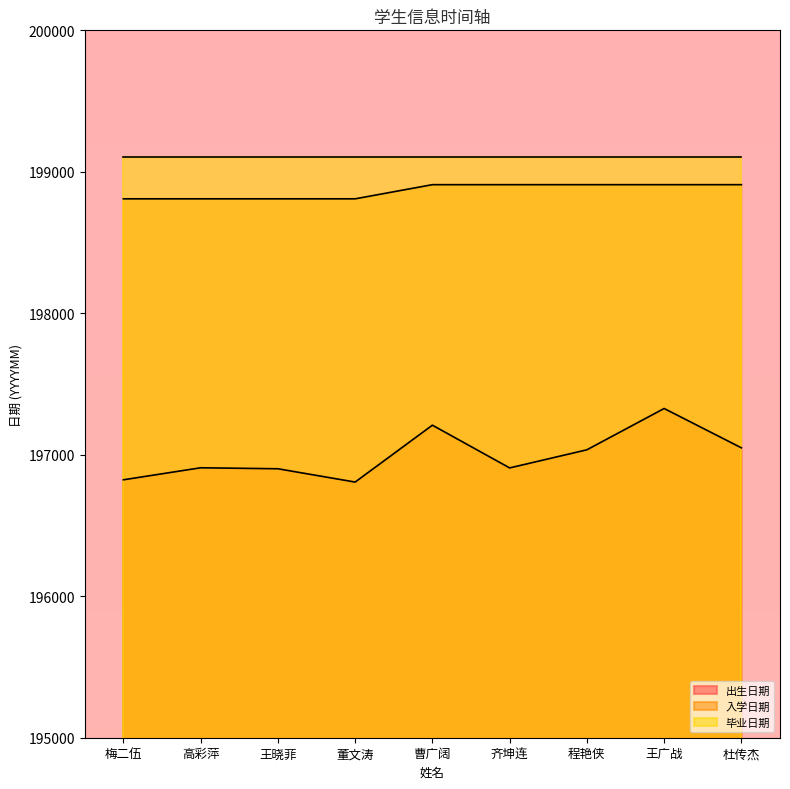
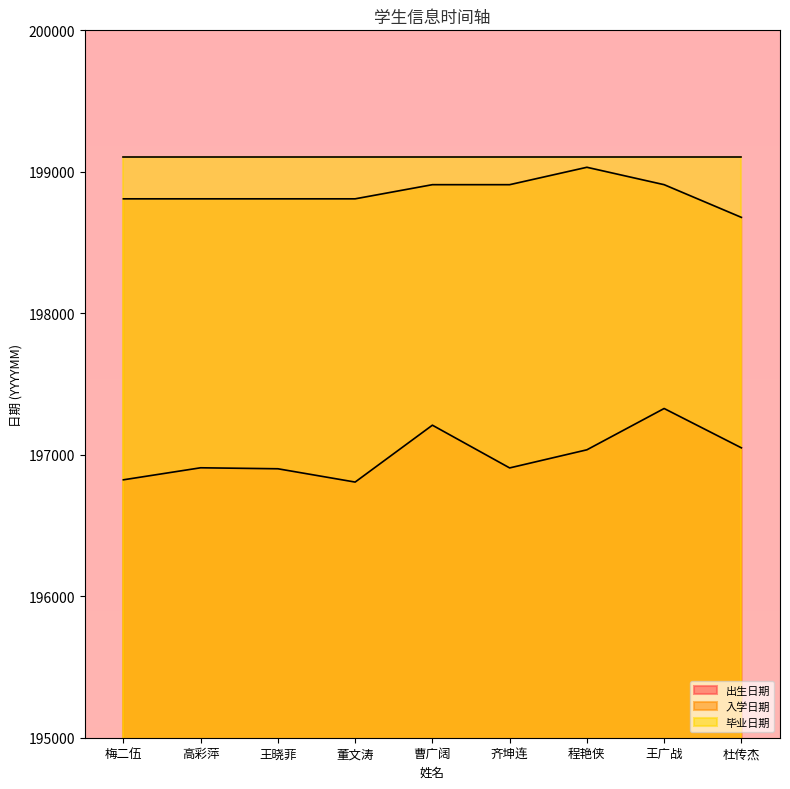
  {
    "出生日期": {
      "梅二伍": 196820,
      "高彩萍": 196910,
      "王晓菲": 196900,
      "董文涛": 196810,
      "曹广阔": 197210,
      "齐坤连": 196910,
      "程艳侠": 197040,
      "王广战": 197330,
      "杜传杰": 197050
    },
    "入学日期": {
      "梅二伍": 198810,
      "高彩萍": 198810,
      "王晓菲": 198810,
      "董文涛": 198810,
      "曹广阔": 198910,
      "齐坤连": 198910,
-     "程艳侠": 198910,
+     "程艳侠": 199030,
      "王广战": 198910,
-     "杜传杰": 198910
+     "杜传杰": 198680
    },
    "毕业日期": {
      "梅二伍": 199110,
      "高彩萍": 199110,
      "王晓菲": 199110,
      "董文涛": 199110,
      "曹广阔": 199110,
      "齐坤连": 199110,
      "程艳侠": 199110,
      "王广战": 199110,
      "杜传杰": 199110
    }
  }
